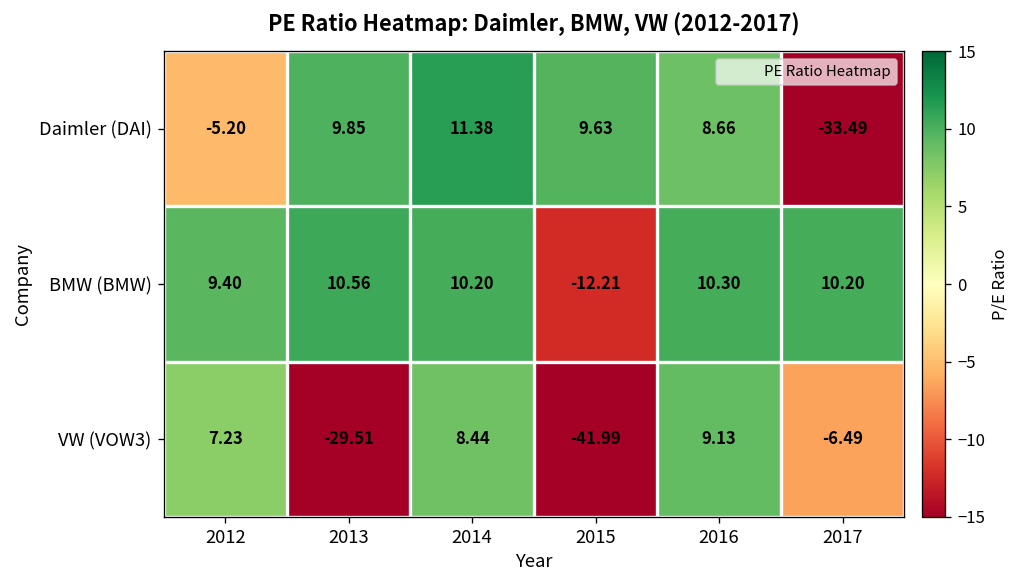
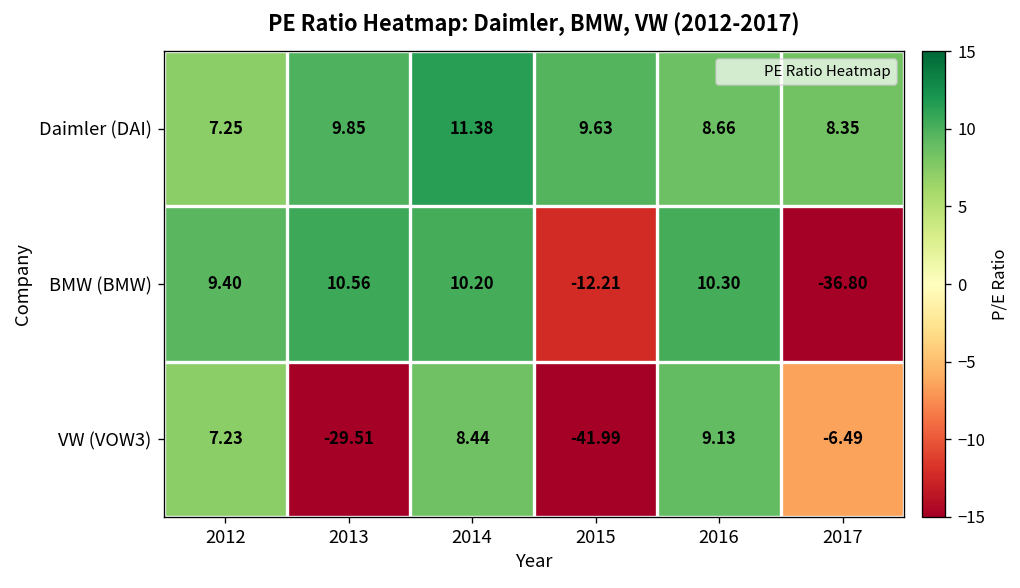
  {
    "Daimler (DAI)": {
-     "2012": -5.20,
+     "2012": 7.25,
      "2013": 9.85,
      "2014": 11.38,
      "2015": 9.63,
      "2016": 8.66,
-     "2017": -33.49
+     "2017": 8.35
    },
    "BMW (BMW)": {
      "2012": 9.40,
      "2013": 10.56,
      "2014": 10.20,
      "2015": -12.21,
      "2016": 10.30,
-     "2017": 10.20
+     "2017": -36.80
    },
    "VW (VOW3)": {
      "2012": 7.23,
      "2013": -29.51,
      "2014": 8.44,
      "2015": -41.99,
      "2016": 9.13,
      "2017": -6.49
    }
  }
